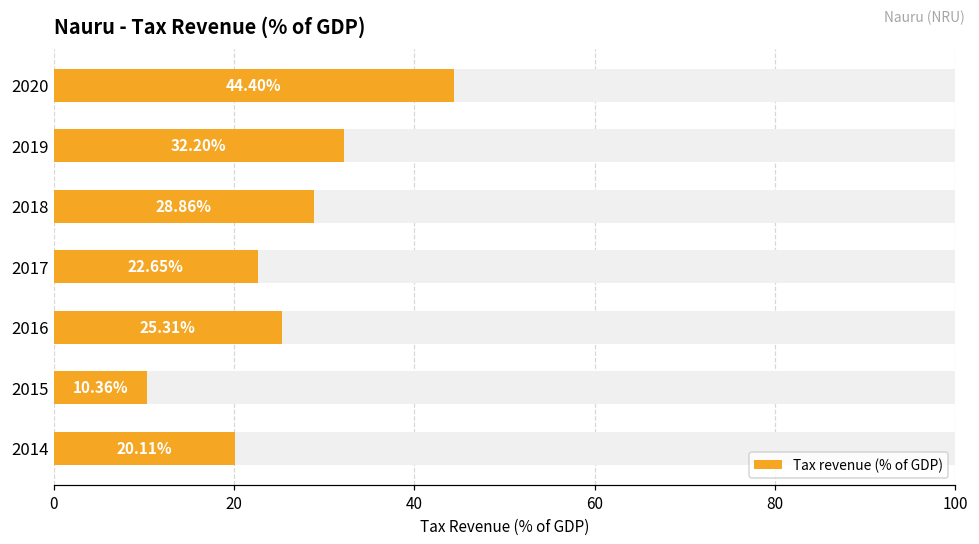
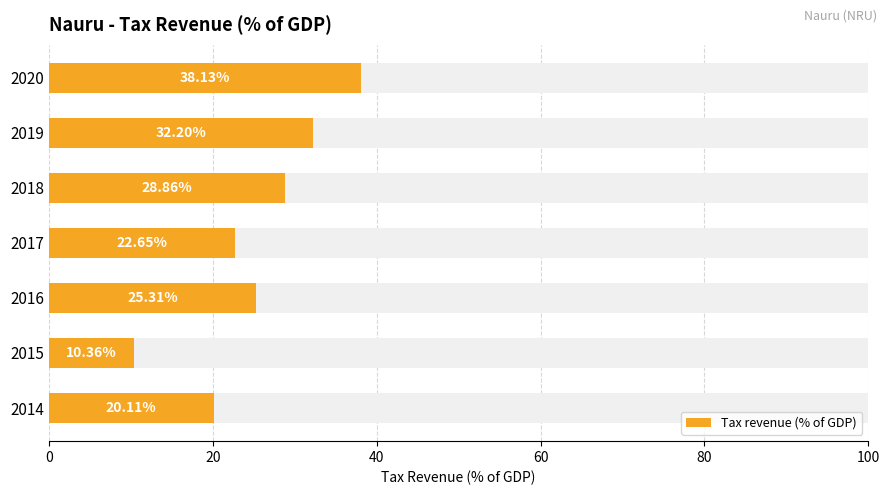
  {
    "Tax revenue (% of GDP)": {
-     "2020": "44.40%"
+     "2020": "38.13%"
    }
  }
